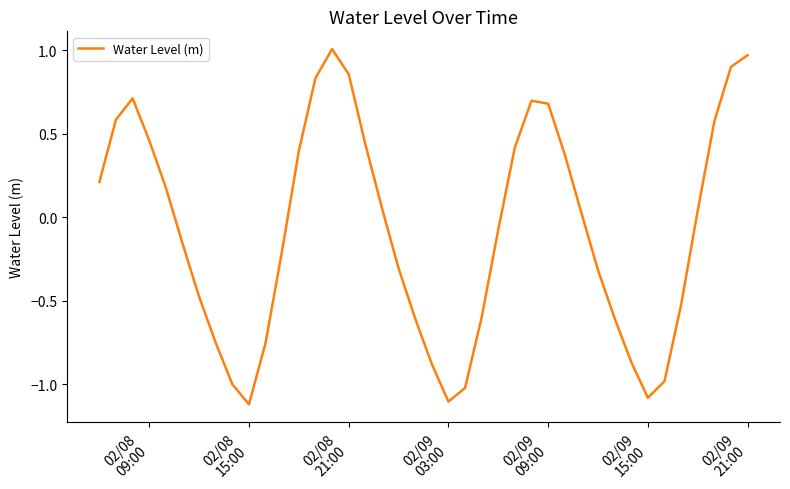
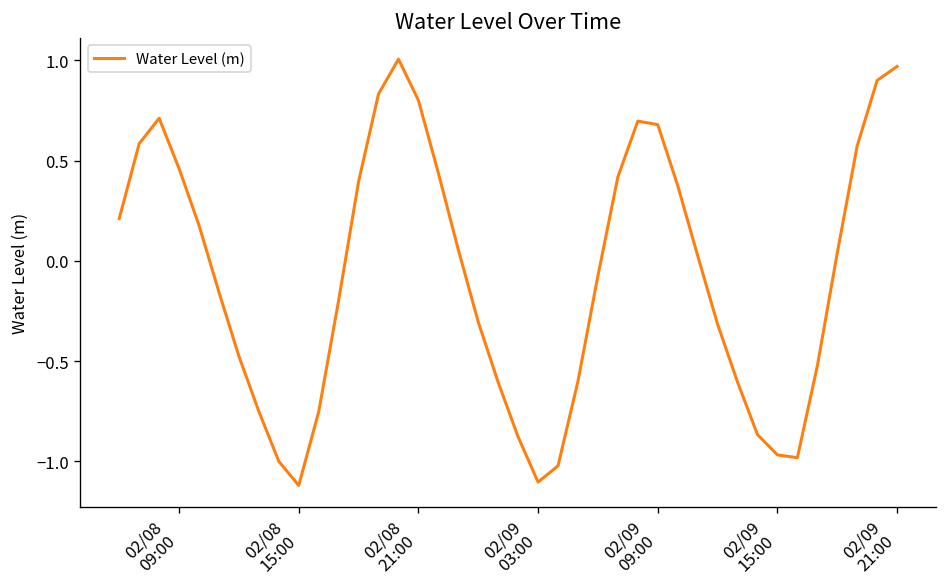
  {
    "02/08 09:00": 0.46,
    "02/08 15:00": -1.12,
-   "02/08 21:00": 0.86,
+   "02/08 21:00": 0.80,
    "02/09 03:00": -1.10,
    "02/09 09:00": 0.68,
-   "02/09 15:00": -1.08,
+   "02/09 15:00": -0.97,
    "02/09 21:00": 0.97
  }
